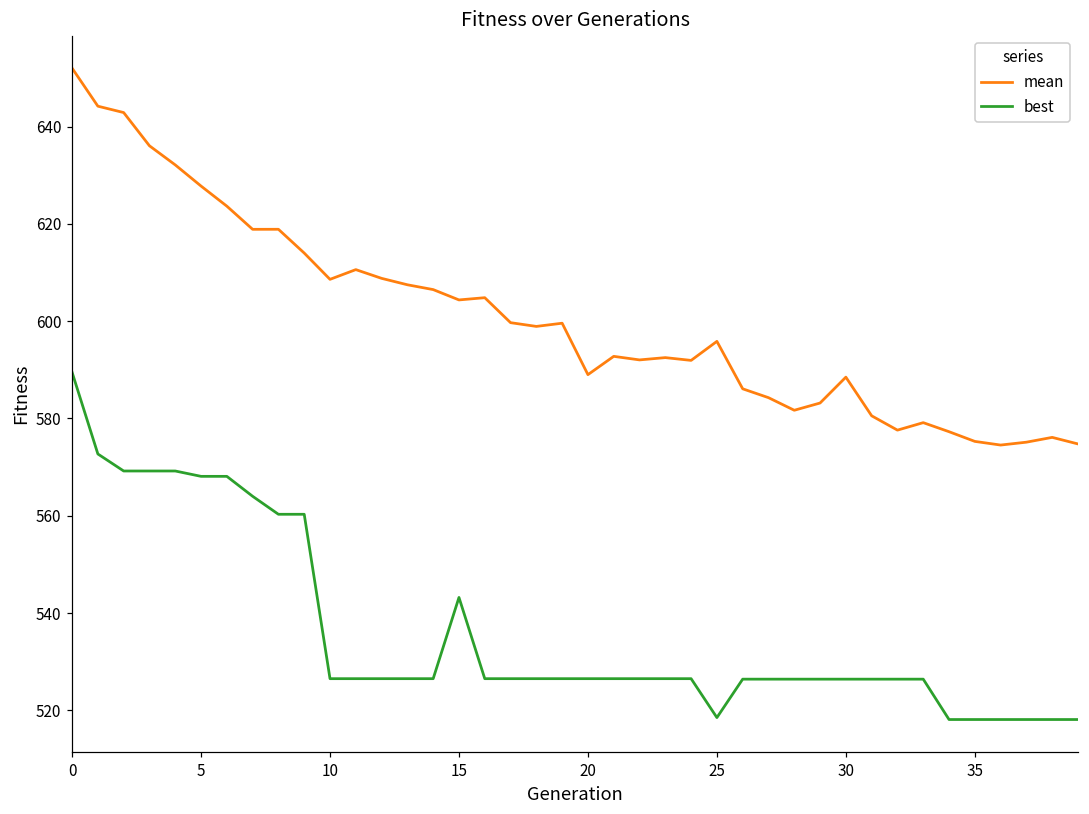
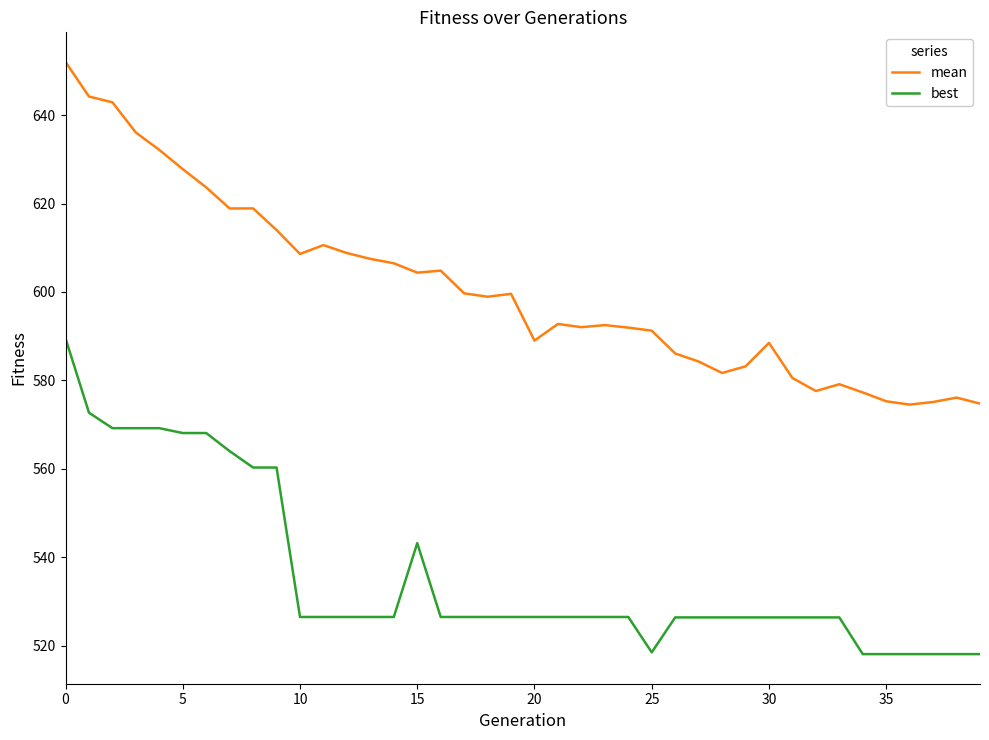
  {
    "mean": {
      "0": 652,
      "5": 628,
      "10": 609,
      "15": 604,
      "20": 589,
-     "25": 596,
+     "25": 591,
      "30": 588,
      "35": 575
    },
    "best": {
      "0": 590,
      "5": 568,
      "10": 527,
      "15": 543,
      "20": 527,
      "25": 519,
      "30": 526,
      "35": 518
    }
  }
